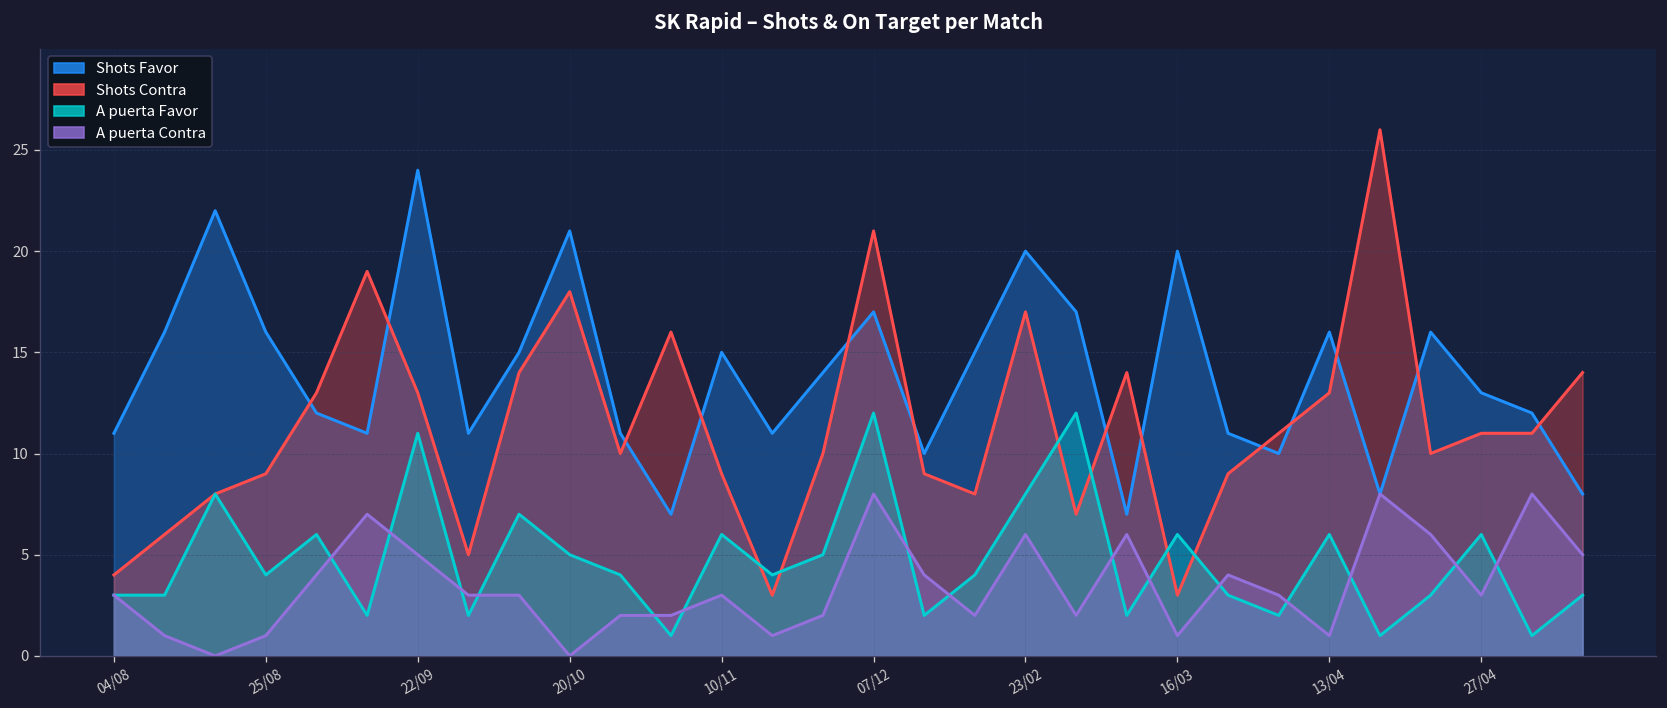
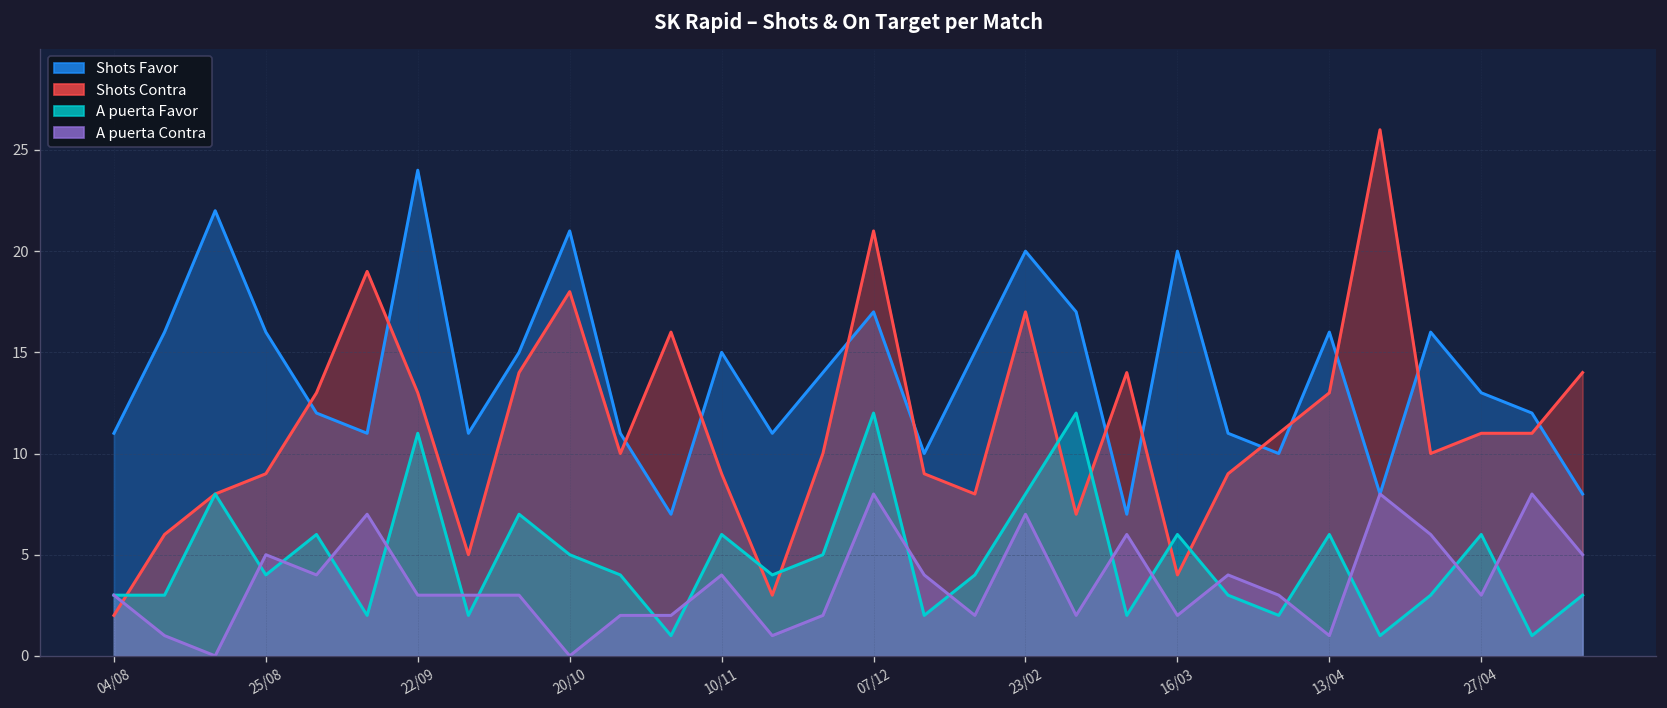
  {
    "Shots Contra": {
-     "04/08": 4,
+     "04/08": 2,
      "25/08": 9,
      "22/09": 13,
      "20/10": 18,
      "10/11": 9,
      "07/12": 21,
      "23/02": 17,
-     "16/03": 3,
+     "16/03": 4,
      "13/04": 13,
      "27/04": 11
    },
    "A puerta Contra": {
-     "25/08": 1,
-     "22/09": 5,
+     "25/08": 5,
+     "22/09": 3,
      "20/10": 0,
-     "10/11": 3,
+     "10/11": 4,
      "07/12": 8,
-     "23/02": 6,
-     "16/03": 1,
+     "23/02": 7,
+     "16/03": 2,
      "13/04": 1,
      "27/04": 3
    }
  }
